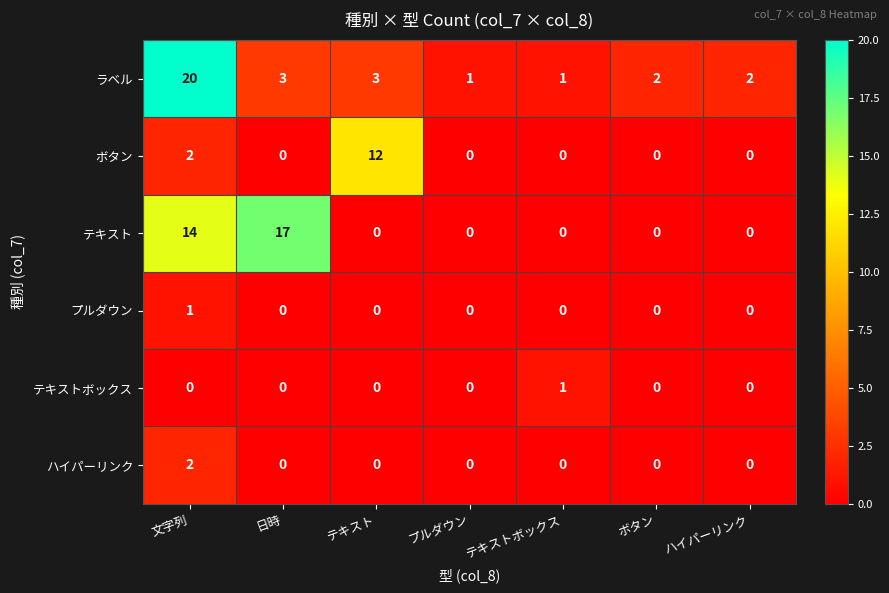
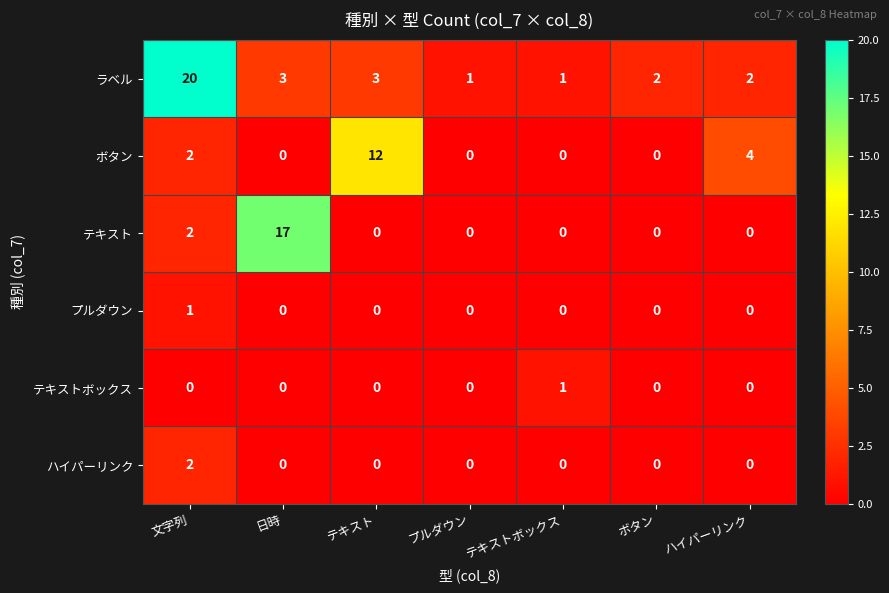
  {
    "ラベル": {
      "文字列": 20,
      "日時": 3,
      "テキスト": 3,
      "プルダウン": 1,
      "テキストボックス": 1,
      "ボタン": 2,
      "ハイパーリンク": 2
    },
    "ボタン": {
      "文字列": 2,
      "日時": 0,
      "テキスト": 12,
      "プルダウン": 0,
      "テキストボックス": 0,
      "ボタン": 0,
-     "ハイパーリンク": 0
+     "ハイパーリンク": 4
    },
    "テキスト": {
-     "文字列": 14,
+     "文字列": 2,
      "日時": 17,
      "テキスト": 0,
      "プルダウン": 0,
      "テキストボックス": 0,
      "ボタン": 0,
      "ハイパーリンク": 0
    },
    "プルダウン": {
      "文字列": 1,
      "日時": 0,
      "テキスト": 0,
      "プルダウン": 0,
      "テキストボックス": 0,
      "ボタン": 0,
      "ハイパーリンク": 0
    },
    "テキストボックス": {
      "文字列": 0,
      "日時": 0,
      "テキスト": 0,
      "プルダウン": 0,
      "テキストボックス": 1,
      "ボタン": 0,
      "ハイパーリンク": 0
    },
    "ハイパーリンク": {
      "文字列": 2,
      "日時": 0,
      "テキスト": 0,
      "プルダウン": 0,
      "テキストボックス": 0,
      "ボタン": 0,
      "ハイパーリンク": 0
    }
  }
